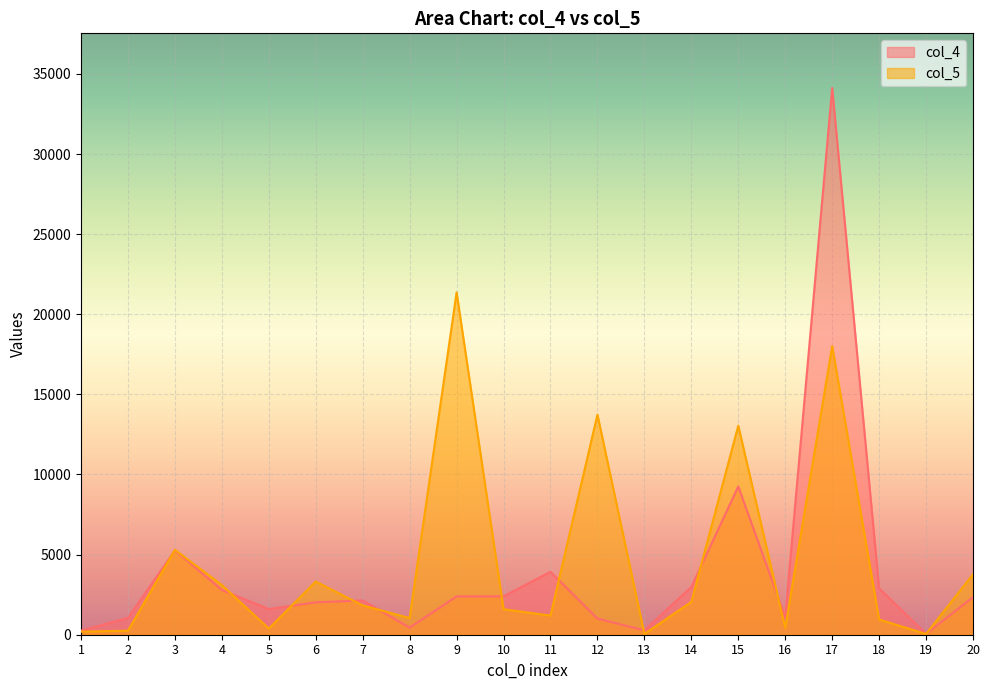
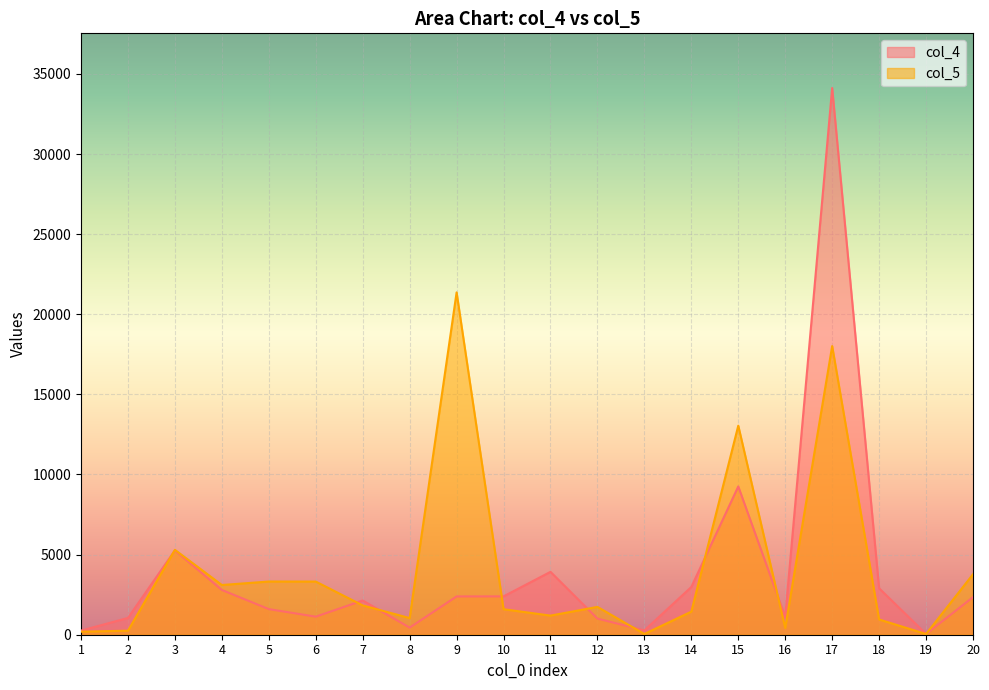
  {
    "col_4": {
      "2": 1000,
      "4": 2800,
      "5": 1600,
-     "6": 2000,
+     "6": 1100,
      "7": 2100,
      "8": 400,
      "9": 2400,
      "10": 2400,
      "11": 3900,
      "12": 1000,
      "13": 300,
      "14": 3000,
      "15": 9300,
      "16": 1100,
      "17": 34100,
      "18": 2900,
      "20": 2300
    },
    "col_5": {
      "2": 300,
      "4": 3100,
-     "5": 400,
+     "5": 3300,
      "6": 3300,
      "7": 1800,
      "8": 1000,
      "9": 21400,
      "10": 1600,
      "11": 1200,
-     "12": 13700,
+     "12": 1700,
      "13": 0,
-     "14": 2000,
+     "14": 1400,
      "15": 13000,
      "16": 400,
      "17": 18000,
      "18": 1000,
      "20": 3800
    }
  }
